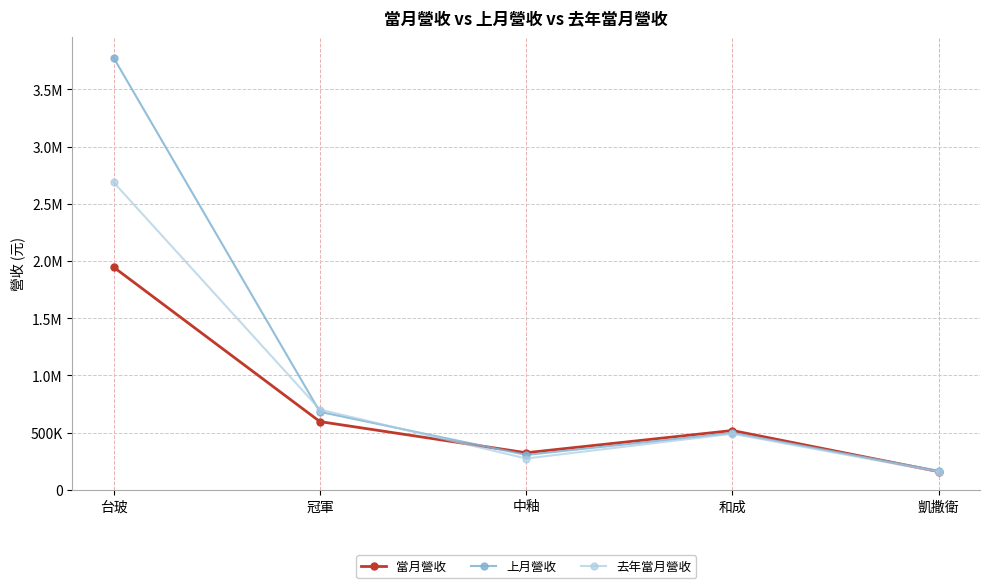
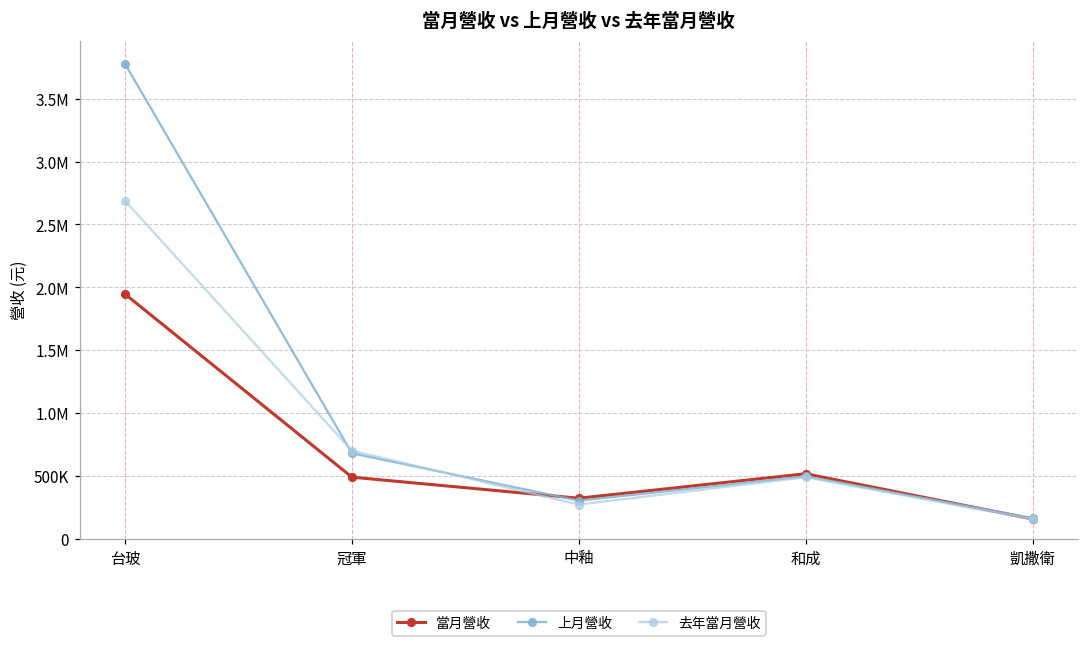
  {
    "當月營收": {
      "台玻": 1950000,
-     "冠軍": 600000
+     "冠軍": 490000
    }
  }
